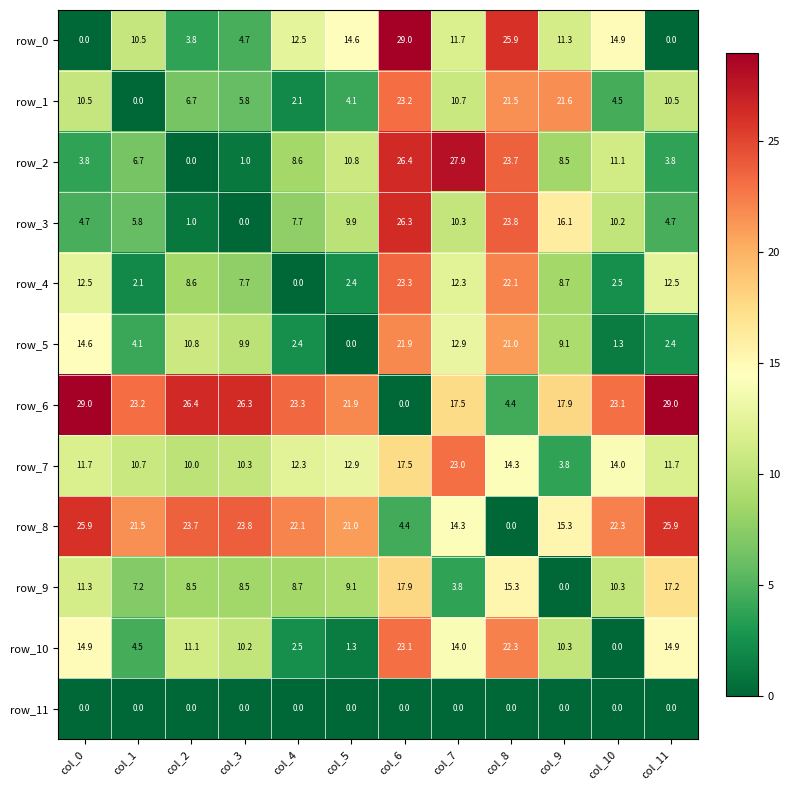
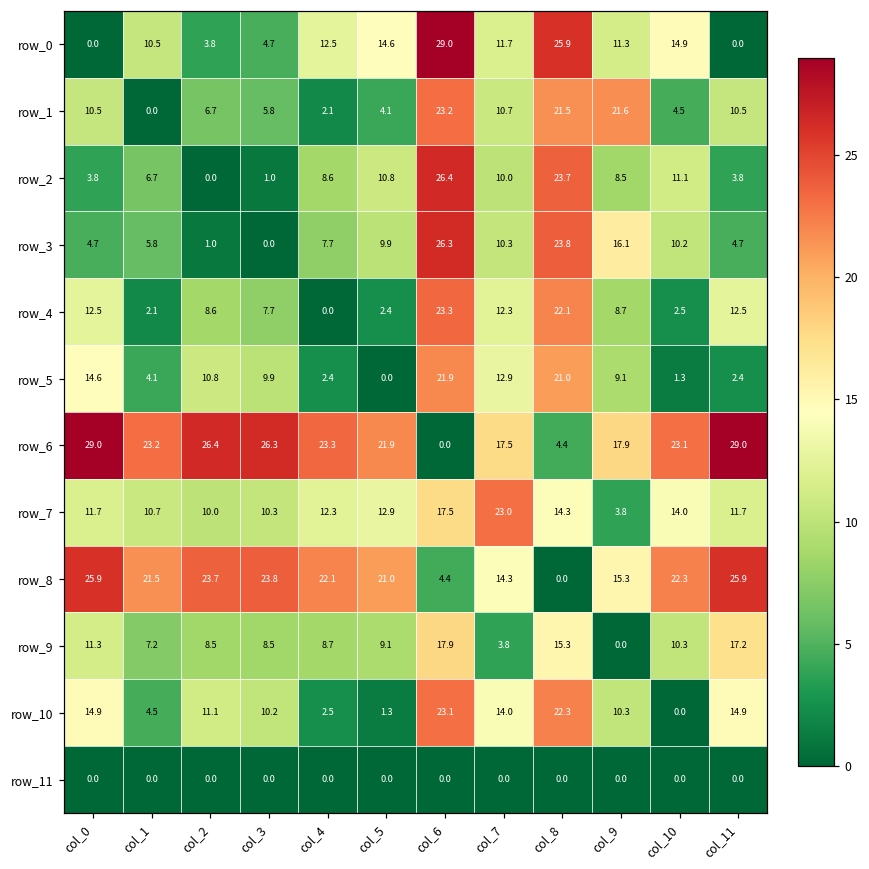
  {
    "row_0": {
      "col_0": 0.0,
      "col_1": 10.5,
      "col_2": 3.8,
      "col_3": 4.7,
      "col_4": 12.5,
      "col_5": 14.6,
      "col_6": 29.0,
      "col_7": 11.7,
      "col_8": 25.9,
      "col_9": 11.3,
      "col_10": 14.9,
      "col_11": 0.0
    },
    "row_1": {
      "col_0": 10.5,
      "col_1": 0.0,
      "col_2": 6.7,
      "col_3": 5.8,
      "col_4": 2.1,
      "col_5": 4.1,
      "col_6": 23.2,
      "col_7": 10.7,
      "col_8": 21.5,
      "col_9": 21.6,
      "col_10": 4.5,
      "col_11": 10.5
    },
    "row_2": {
      "col_0": 3.8,
      "col_1": 6.7,
      "col_2": 0.0,
      "col_3": 1.0,
      "col_4": 8.6,
      "col_5": 10.8,
      "col_6": 26.4,
-     "col_7": 27.9,
+     "col_7": 10.0,
      "col_8": 23.7,
      "col_9": 8.5,
      "col_10": 11.1,
      "col_11": 3.8
    },
    "row_3": {
      "col_0": 4.7,
      "col_1": 5.8,
      "col_2": 1.0,
      "col_3": 0.0,
      "col_4": 7.7,
      "col_5": 9.9,
      "col_6": 26.3,
      "col_7": 10.3,
      "col_8": 23.8,
      "col_9": 16.1,
      "col_10": 10.2,
      "col_11": 4.7
    },
    "row_4": {
      "col_0": 12.5,
      "col_1": 2.1,
      "col_2": 8.6,
      "col_3": 7.7,
      "col_4": 0.0,
      "col_5": 2.4,
      "col_6": 23.3,
      "col_7": 12.3,
      "col_8": 22.1,
      "col_9": 8.7,
      "col_10": 2.5,
      "col_11": 12.5
    },
    "row_5": {
      "col_0": 14.6,
      "col_1": 4.1,
      "col_2": 10.8,
      "col_3": 9.9,
      "col_4": 2.4,
      "col_5": 0.0,
      "col_6": 21.9,
      "col_7": 12.9,
      "col_8": 21.0,
      "col_9": 9.1,
      "col_10": 1.3,
      "col_11": 2.4
    },
    "row_6": {
      "col_0": 29.0,
      "col_1": 23.2,
      "col_2": 26.4,
      "col_3": 26.3,
      "col_4": 23.3,
      "col_5": 21.9,
      "col_6": 0.0,
      "col_7": 17.5,
      "col_8": 4.4,
      "col_9": 17.9,
      "col_10": 23.1,
      "col_11": 29.0
    },
    "row_7": {
      "col_0": 11.7,
      "col_1": 10.7,
      "col_2": 10.0,
      "col_3": 10.3,
      "col_4": 12.3,
      "col_5": 12.9,
      "col_6": 17.5,
      "col_7": 23.0,
      "col_8": 14.3,
      "col_9": 3.8,
      "col_10": 14.0,
      "col_11": 11.7
    },
    "row_8": {
      "col_0": 25.9,
      "col_1": 21.5,
      "col_2": 23.7,
      "col_3": 23.8,
      "col_4": 22.1,
      "col_5": 21.0,
      "col_6": 4.4,
      "col_7": 14.3,
      "col_8": 0.0,
      "col_9": 15.3,
      "col_10": 22.3,
      "col_11": 25.9
    },
    "row_9": {
      "col_0": 11.3,
      "col_1": 7.2,
      "col_2": 8.5,
      "col_3": 8.5,
      "col_4": 8.7,
      "col_5": 9.1,
      "col_6": 17.9,
      "col_7": 3.8,
      "col_8": 15.3,
      "col_9": 0.0,
      "col_10": 10.3,
      "col_11": 17.2
    },
    "row_10": {
      "col_0": 14.9,
      "col_1": 4.5,
      "col_2": 11.1,
      "col_3": 10.2,
      "col_4": 2.5,
      "col_5": 1.3,
      "col_6": 23.1,
      "col_7": 14.0,
      "col_8": 22.3,
      "col_9": 10.3,
      "col_10": 0.0,
      "col_11": 14.9
    },
    "row_11": {
      "col_0": 0.0,
      "col_1": 0.0,
      "col_2": 0.0,
      "col_3": 0.0,
      "col_4": 0.0,
      "col_5": 0.0,
      "col_6": 0.0,
      "col_7": 0.0,
      "col_8": 0.0,
      "col_9": 0.0,
      "col_10": 0.0,
      "col_11": 0.0
    }
  }
